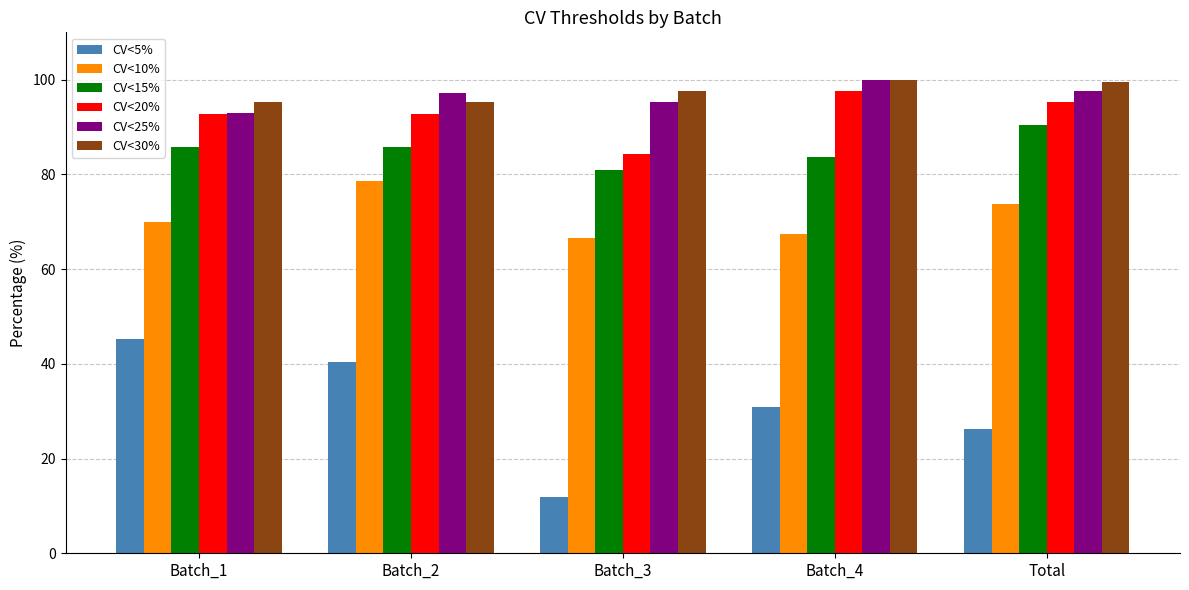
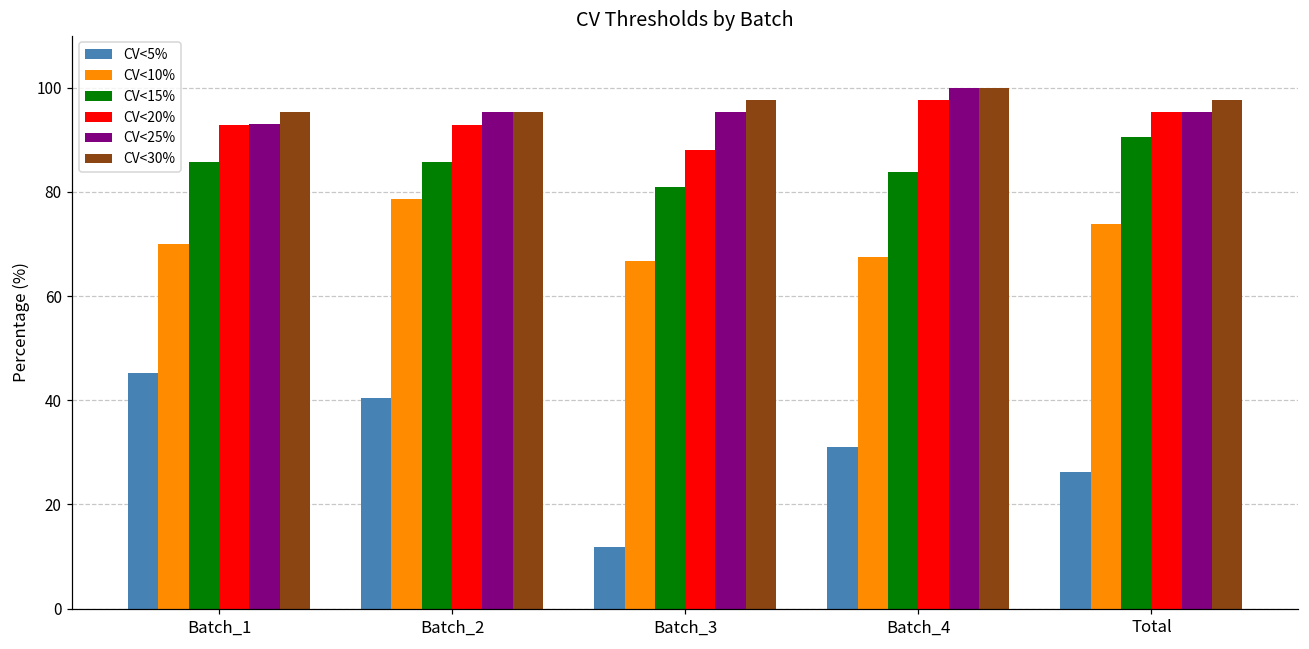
  {
    "CV<5%": {
      "Batch_1": 45,
      "Batch_2": 40,
      "Batch_3": 12,
      "Batch_4": 31,
      "Total": 26
    },
    "CV<10%": {
      "Batch_1": 70,
      "Batch_2": 79,
      "Batch_3": 67,
      "Batch_4": 67,
      "Total": 74
    },
    "CV<15%": {
      "Batch_1": 86,
      "Batch_2": 86,
      "Batch_3": 81,
      "Batch_4": 84,
      "Total": 90
    },
    "CV<20%": {
      "Batch_1": 93,
      "Batch_2": 93,
-     "Batch_3": 84,
+     "Batch_3": 88,
      "Batch_4": 98,
      "Total": 95
    },
    "CV<25%": {
      "Batch_1": 93,
-     "Batch_2": 97,
+     "Batch_2": 95,
      "Batch_3": 95,
      "Batch_4": 100,
-     "Total": 98
+     "Total": 95
    },
    "CV<30%": {
      "Batch_1": 95,
      "Batch_2": 95,
      "Batch_3": 98,
      "Batch_4": 100,
-     "Total": 99
+     "Total": 98
    }
  }
